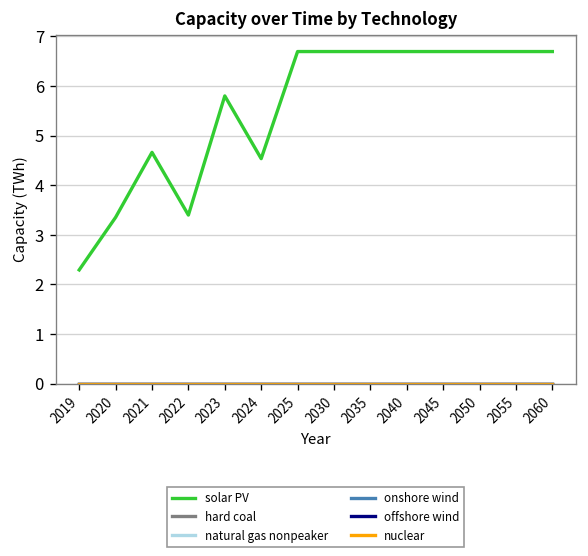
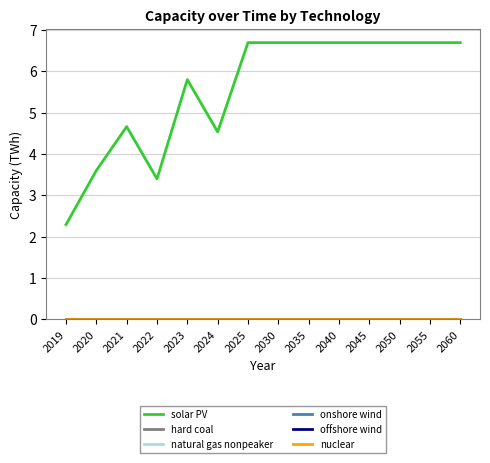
  {
    "solar PV": {
      "2019": 2.3,
-     "2020": 3.4,
+     "2020": 3.6,
      "2021": 4.7,
      "2022": 3.4,
      "2023": 5.8,
      "2024": 4.5,
      "2025": 6.7,
      "2030": 6.7,
      "2035": 6.7,
      "2040": 6.7,
      "2045": 6.7,
      "2050": 6.7,
      "2055": 6.7,
      "2060": 6.7
    },
    "nuclear": {
      "2019": 0.0,
      "2020": 0.0,
      "2021": 0.0,
      "2022": 0.0,
      "2023": 0.0,
      "2024": 0.0,
      "2025": 0.0,
      "2030": 0.0,
      "2035": 0.0,
      "2040": 0.0,
      "2045": 0.0,
      "2050": 0.0,
      "2055": 0.0,
      "2060": 0.0
    }
  }
